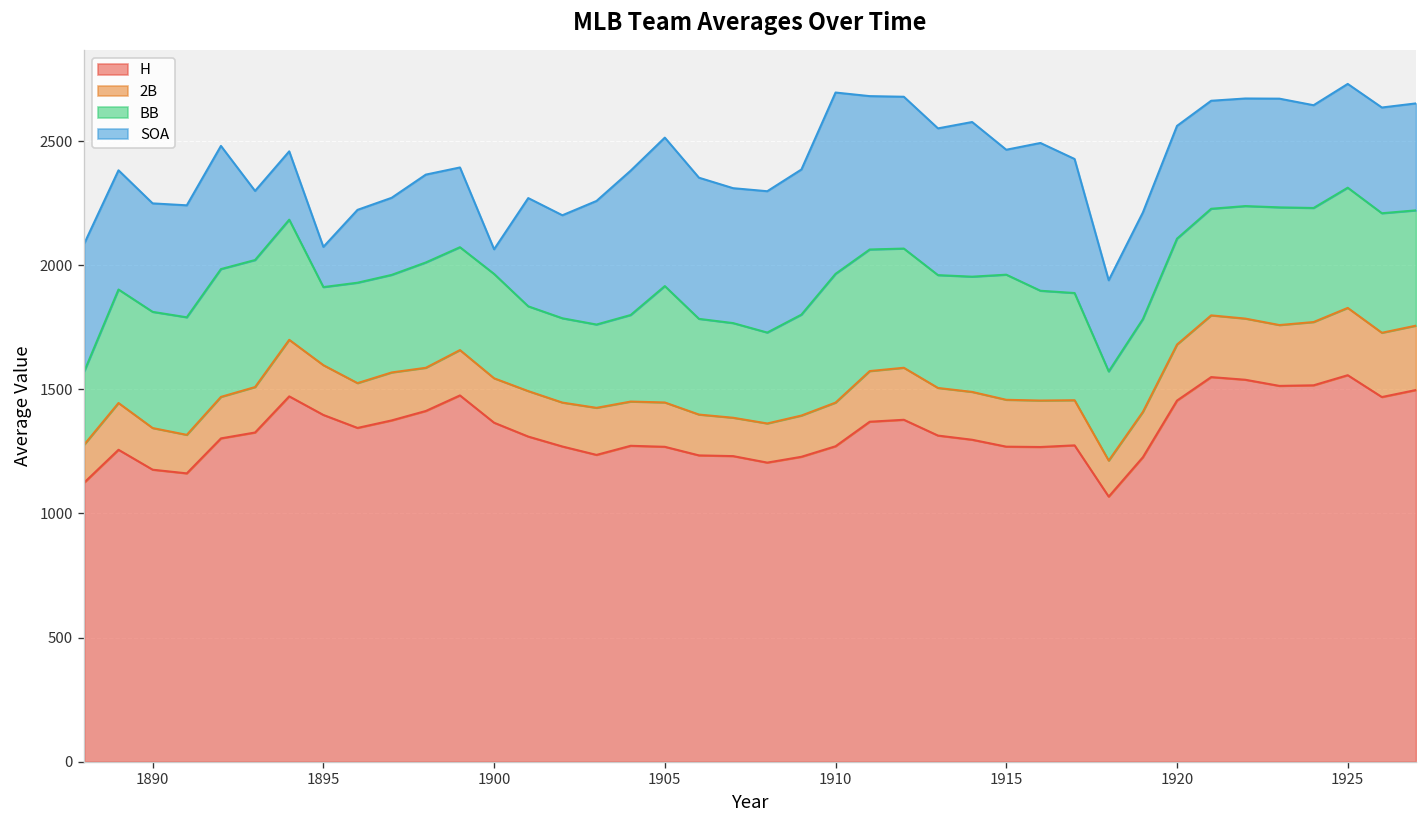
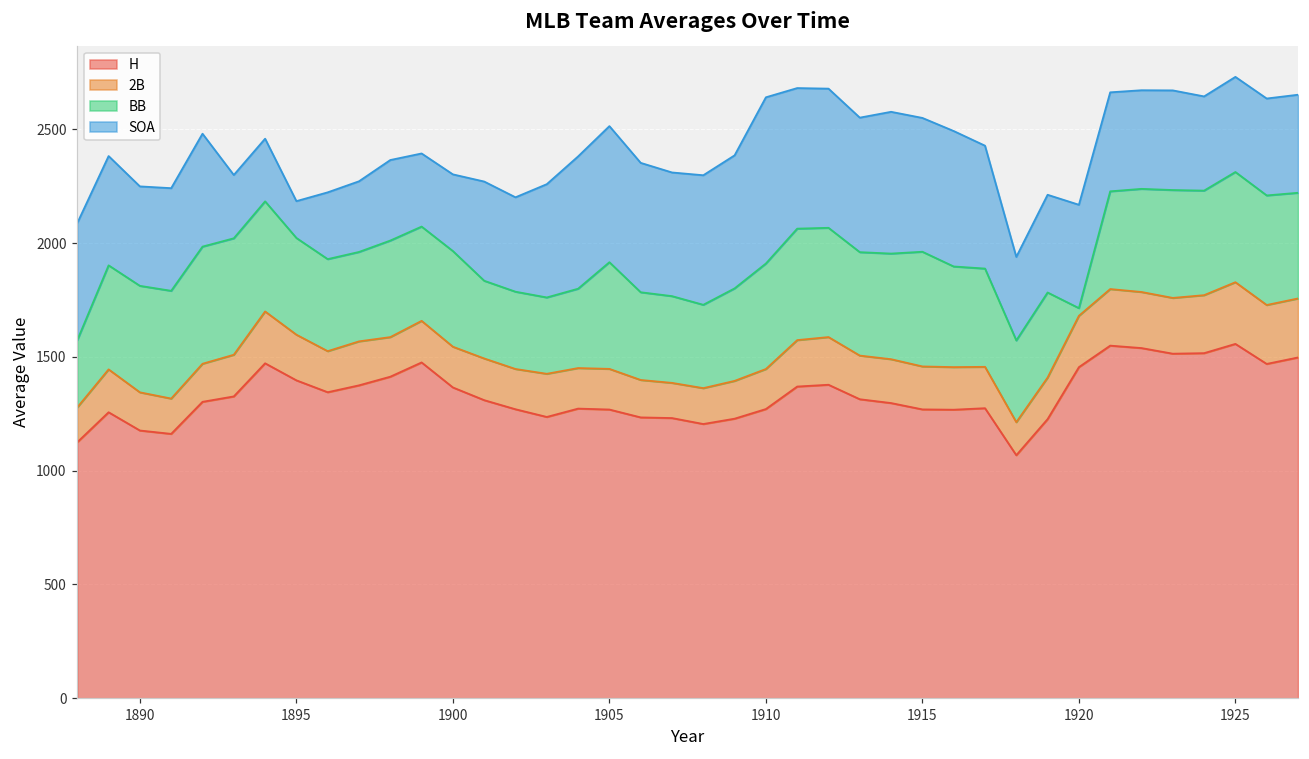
  {
    "BB": {
      "1890": 470,
-     "1895": 310,
+     "1895": 430,
      "1900": 420,
      "1905": 470,
-     "1910": 520,
+     "1910": 460,
      "1915": 500,
-     "1920": 430,
+     "1920": 30,
      "1925": 480
    },
    "SOA": {
      "1890": 440,
      "1895": 160,
-     "1900": 100,
+     "1900": 340,
      "1905": 600,
      "1910": 730,
-     "1915": 500,
+     "1915": 590,
      "1920": 450,
      "1925": 420
    }
  }
